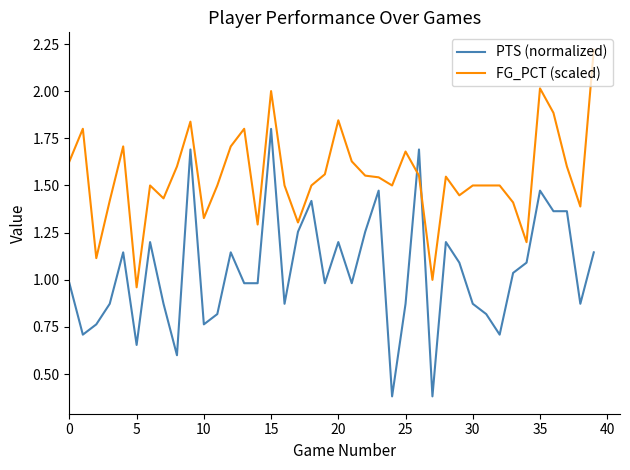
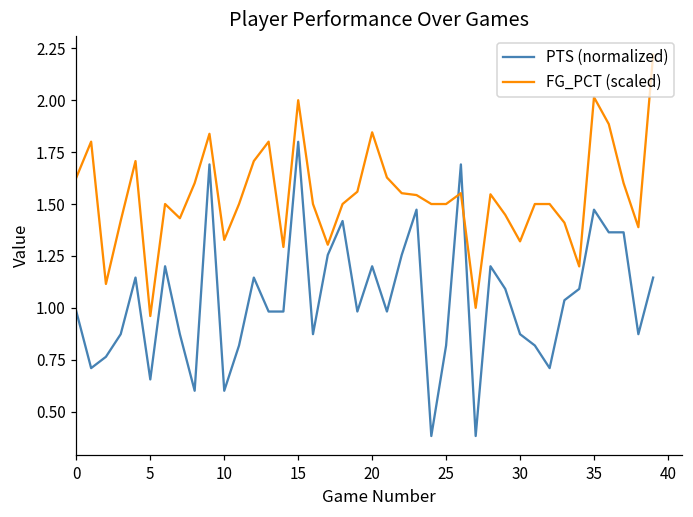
  {
    "PTS (normalized)": {
      "0": 0.98,
      "5": 0.65,
-     "10": 0.76,
+     "10": 0.60,
      "15": 1.80,
      "20": 1.20,
-     "25": 0.87,
+     "25": 0.82,
      "30": 0.87,
      "35": 1.47
    },
    "FG_PCT (scaled)": {
      "0": 1.63,
      "5": 0.96,
      "10": 1.33,
      "15": 2.00,
      "20": 1.85,
-     "25": 1.68,
-     "30": 1.50,
+     "25": 1.50,
+     "30": 1.32,
      "35": 2.01
    }
  }
